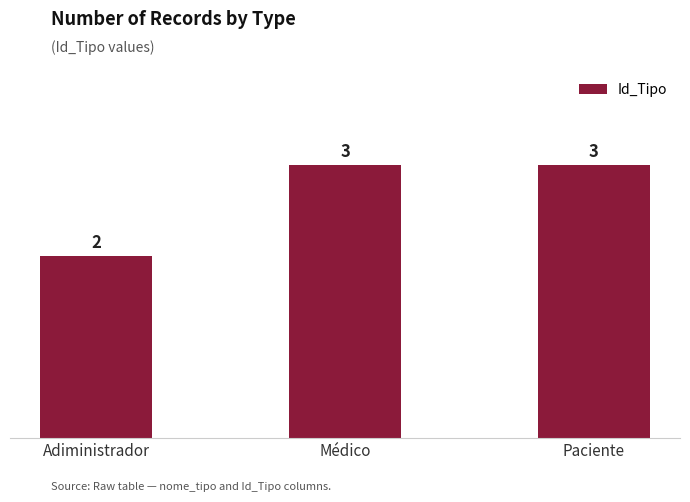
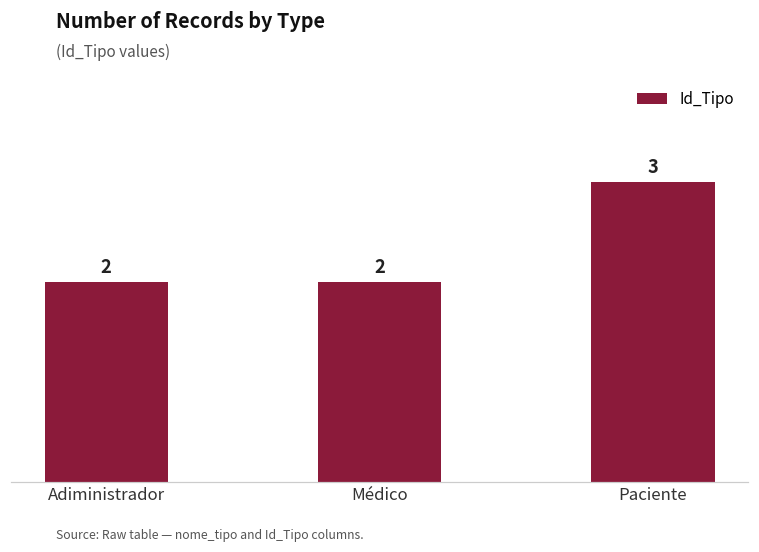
  {
    "Adiministrador": 2,
-   "Médico": 3,
+   "Médico": 2,
    "Paciente": 3
  }
